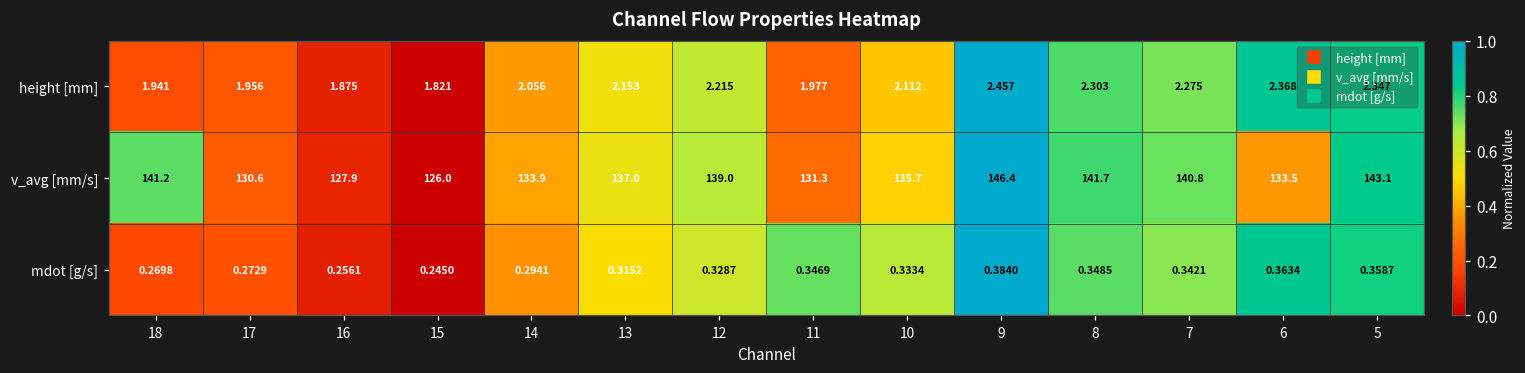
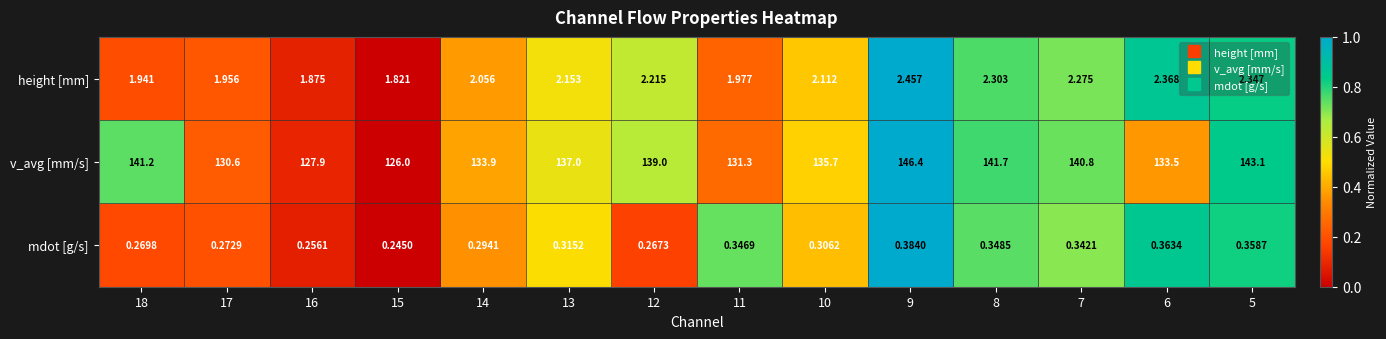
  {
    "height [mm]": {
      "18": 1.941,
      "17": 1.956,
      "16": 1.875,
      "15": 1.821,
      "14": 2.056,
      "13": 2.153,
      "12": 2.215,
      "11": 1.977,
      "10": 2.112,
      "9": 2.457,
      "8": 2.303,
      "7": 2.275
    },
    "v_avg [mm/s]": {
      "18": 141.2,
      "17": 130.6,
      "16": 127.9,
      "15": 126.0,
      "14": 133.9,
      "13": 137.0,
      "12": 139.0,
      "11": 131.3,
      "10": 135.7,
      "9": 146.4,
      "8": 141.7,
      "7": 140.8,
      "6": 133.5,
      "5": 143.1
    },
    "mdot [g/s]": {
      "18": 0.2698,
      "17": 0.2729,
      "16": 0.2561,
      "15": 0.2450,
      "14": 0.2941,
      "13": 0.3152,
-     "12": 0.3287,
+     "12": 0.2673,
      "11": 0.3469,
-     "10": 0.3334,
+     "10": 0.3062,
      "9": 0.3840,
      "8": 0.3485,
      "7": 0.3421,
      "6": 0.3634,
      "5": 0.3587
    }
  }
